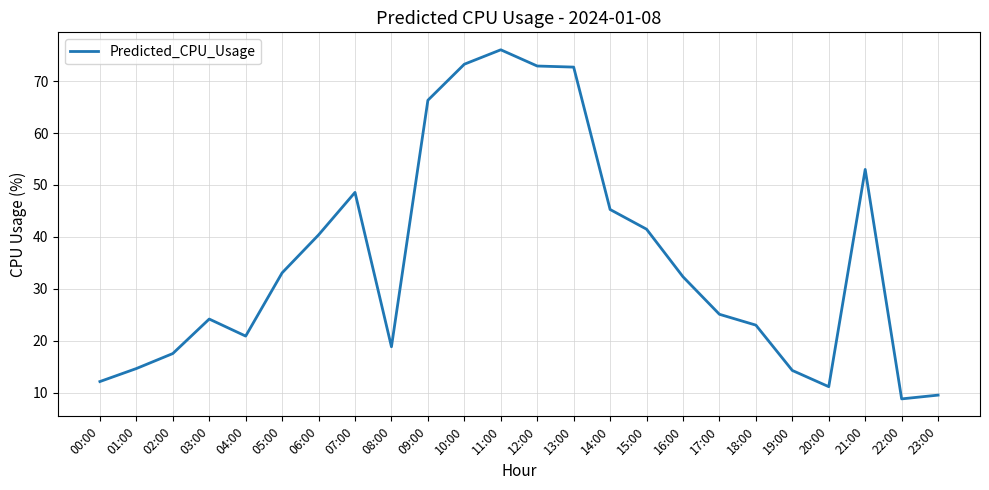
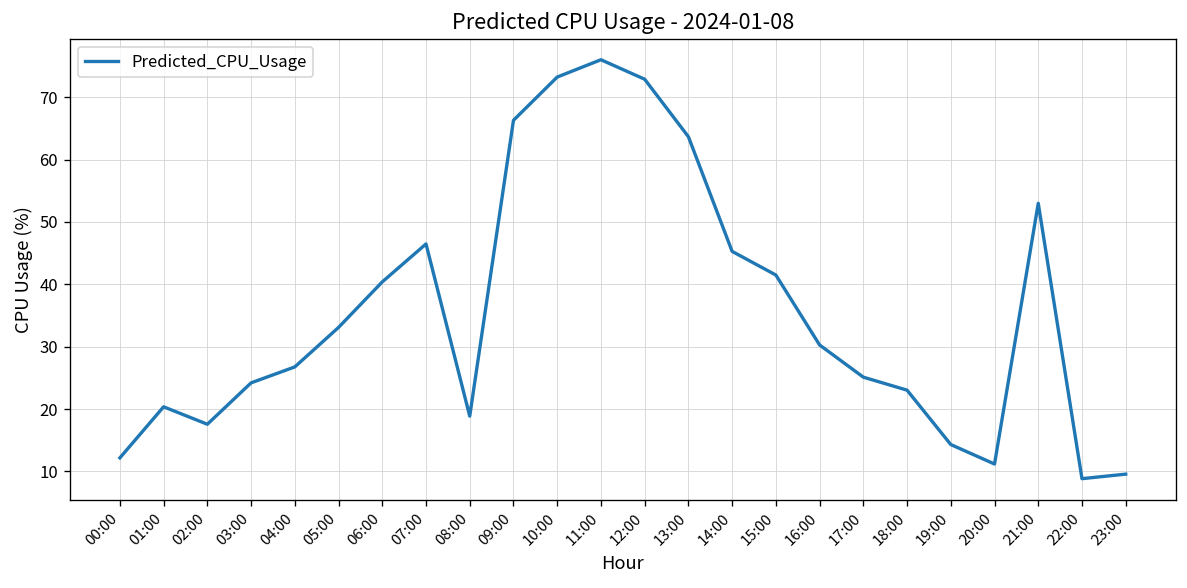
  {
    "00:00": 12,
-   "01:00": 15,
+   "01:00": 20,
    "02:00": 18,
    "03:00": 24,
-   "04:00": 21,
+   "04:00": 27,
    "05:00": 33,
    "06:00": 40,
-   "07:00": 49,
+   "07:00": 46,
    "08:00": 19,
    "09:00": 66,
    "10:00": 73,
    "11:00": 76,
    "12:00": 73,
-   "13:00": 73,
+   "13:00": 64,
    "14:00": 45,
    "15:00": 41,
-   "16:00": 32,
+   "16:00": 30,
    "17:00": 25,
    "18:00": 23,
    "19:00": 14,
    "20:00": 11,
    "21:00": 53,
    "22:00": 9,
    "23:00": 10
  }
